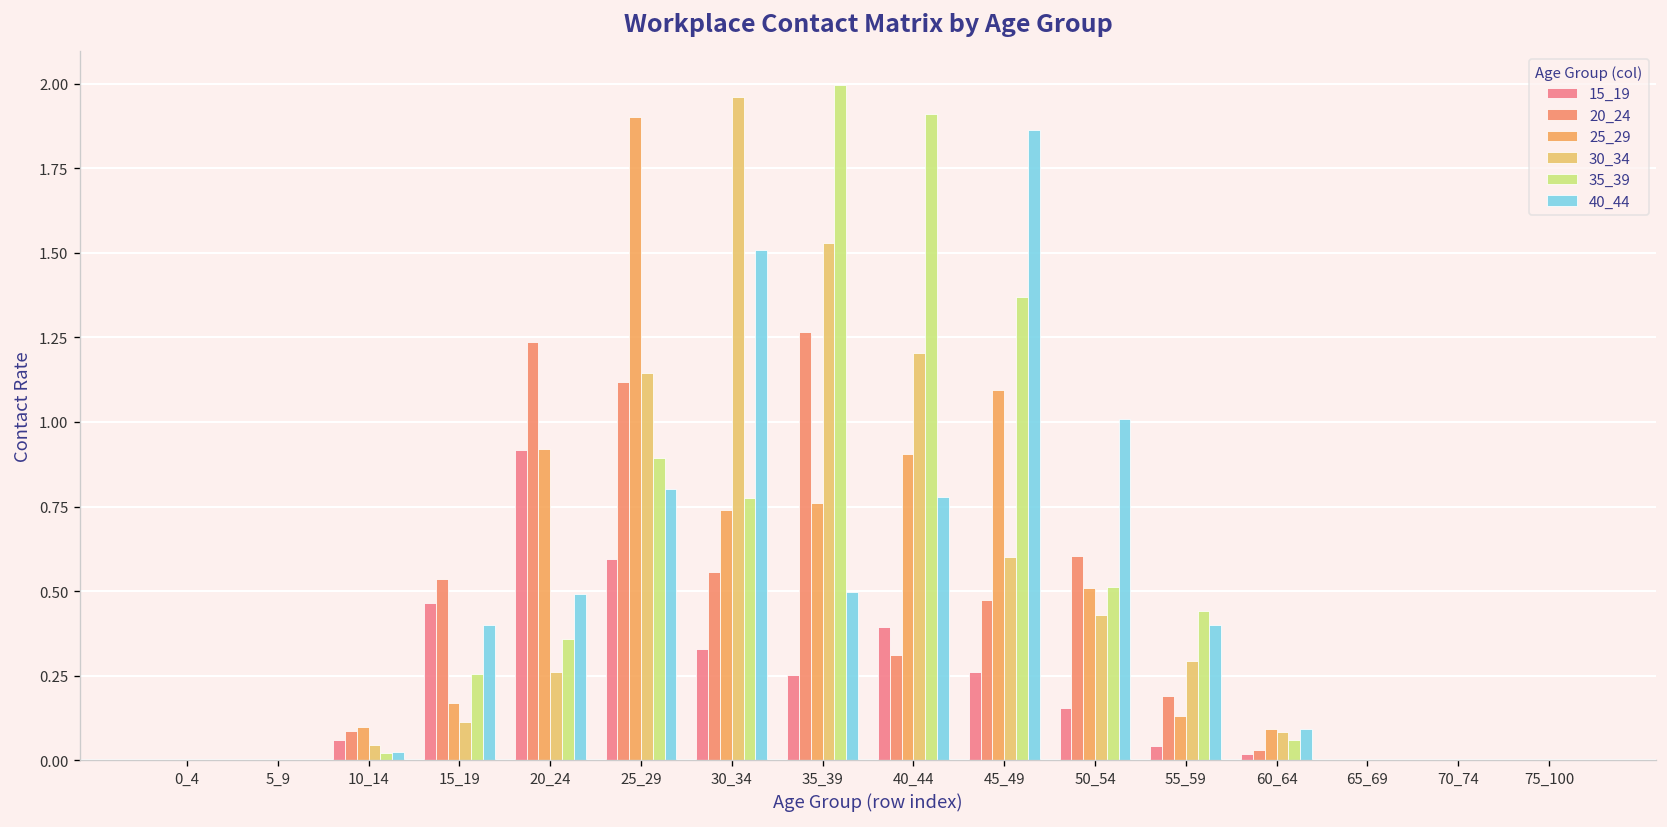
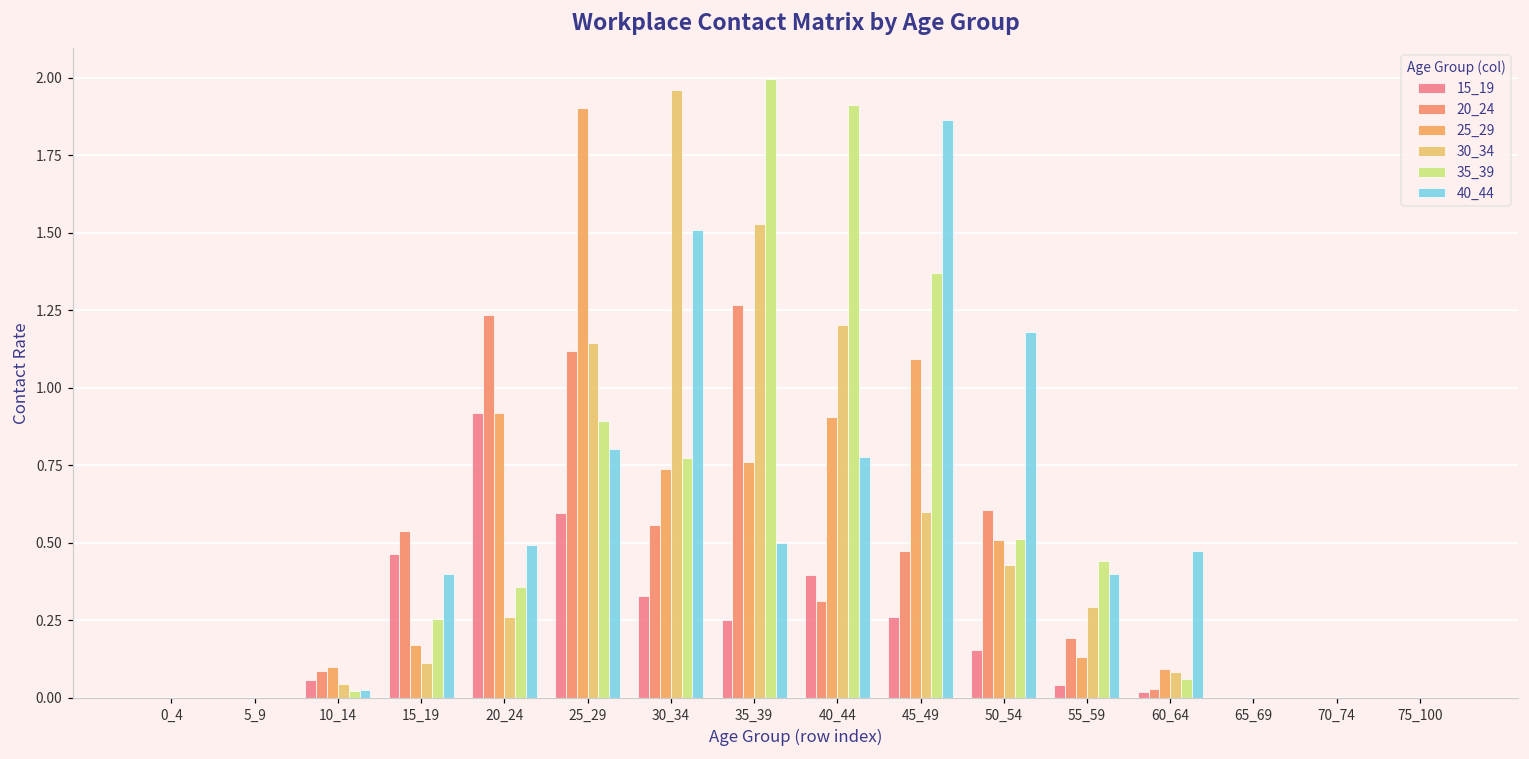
  {
    "40_44": {
      "0_4": 0.00,
      "5_9": 0.00,
      "10_14": 0.02,
      "15_19": 0.40,
      "20_24": 0.49,
      "25_29": 0.80,
      "30_34": 1.51,
      "35_39": 0.50,
      "40_44": 0.78,
      "45_49": 1.86,
-     "50_54": 1.01,
+     "50_54": 1.18,
      "55_59": 0.40,
-     "60_64": 0.09,
+     "60_64": 0.47,
      "65_69": 0.00,
      "70_74": 0.00,
      "75_100": 0.00
    }
  }
